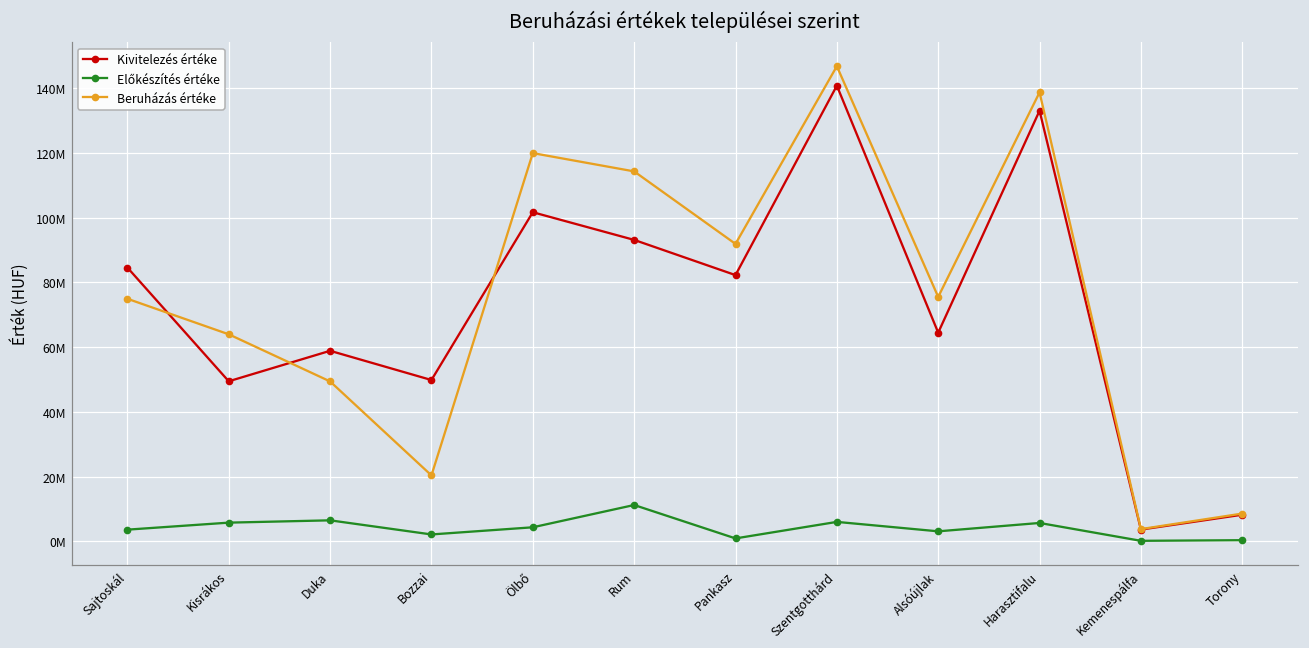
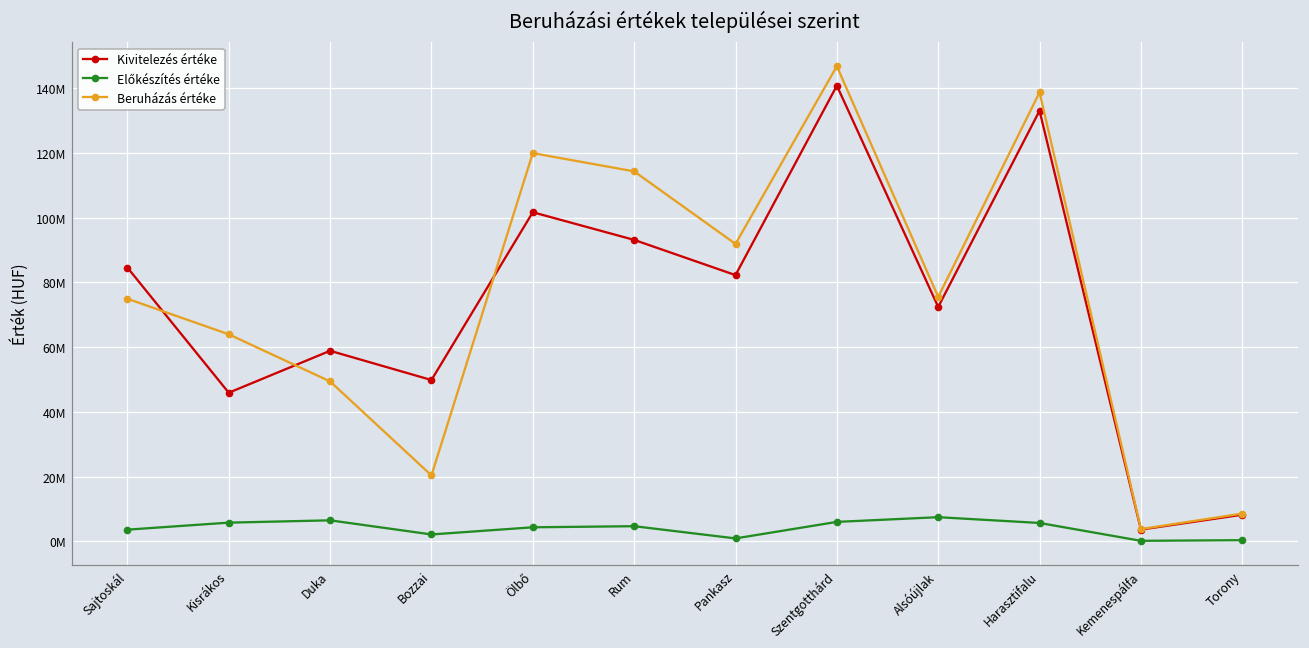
  {
    "Kivitelezés értéke": {
      "Sajtoskál": 85000000,
-     "Kisrákos": 49000000,
+     "Kisrákos": 46000000,
      "Duka": 59000000,
      "Bozzai": 50000000,
      "Ölbő": 102000000,
      "Rum": 93000000,
      "Pankasz": 82000000,
      "Szentgotthárd": 141000000,
-     "Alsóújlak": 64000000,
+     "Alsóújlak": 72000000,
      "Harasztifalu": 133000000
    },
    "Előkészítés értéke": {
      "Sajtoskál": 4000000,
      "Kisrákos": 6000000,
      "Duka": 6000000,
      "Bozzai": 2000000,
      "Ölbő": 4000000,
-     "Rum": 11000000,
+     "Rum": 5000000,
      "Pankasz": 1000000,
      "Szentgotthárd": 6000000,
-     "Alsóújlak": 3000000,
+     "Alsóújlak": 7000000,
      "Harasztifalu": 6000000,
      "Kemenespálfa": 0,
      "Torony": 0
    },
    "Beruházás értéke": {
      "Sajtoskál": 75000000,
      "Kisrákos": 64000000,
      "Duka": 49000000,
      "Bozzai": 20000000,
      "Ölbő": 120000000,
      "Rum": 114000000,
      "Pankasz": 92000000,
      "Szentgotthárd": 147000000,
      "Alsóújlak": 76000000,
      "Harasztifalu": 139000000
    }
  }
